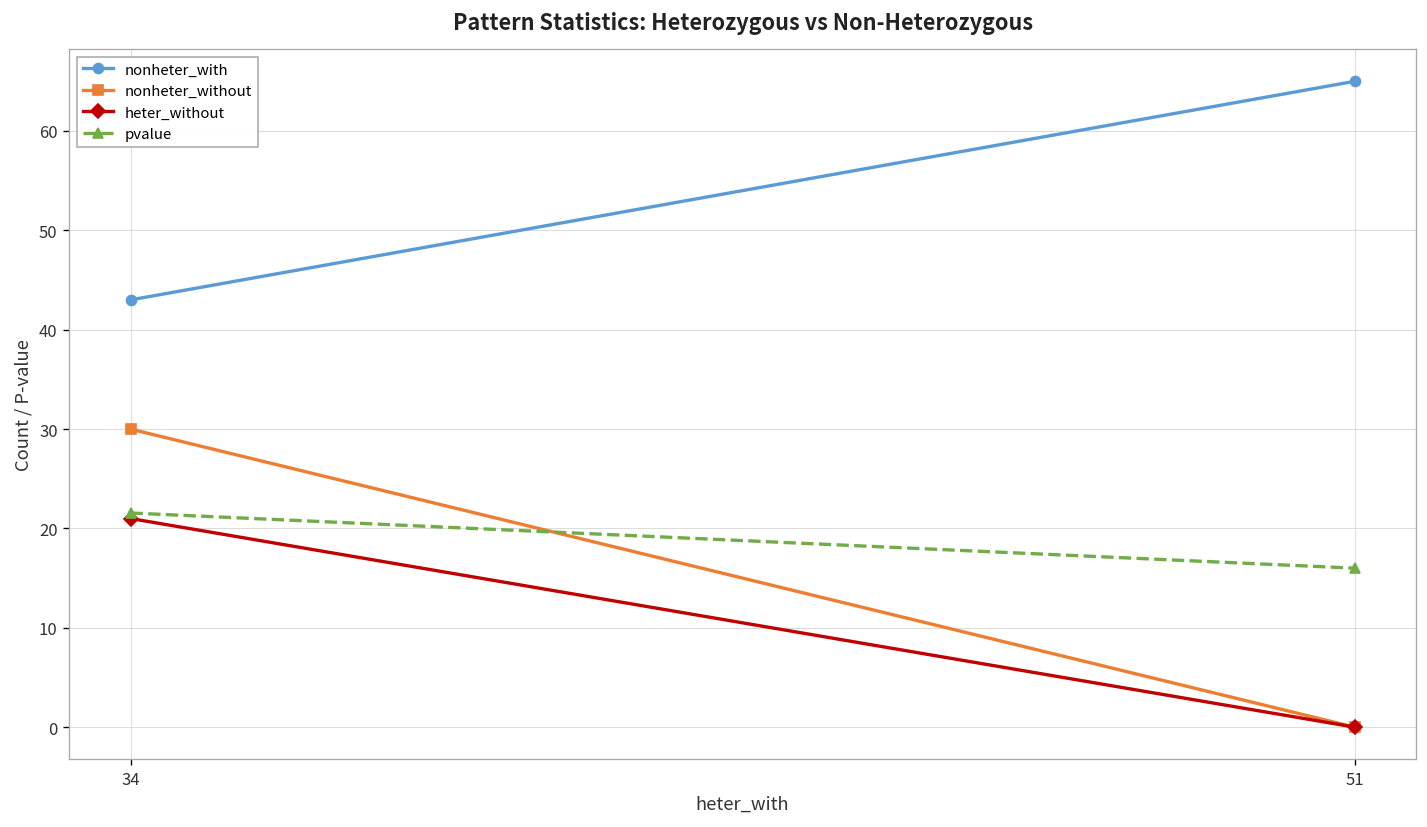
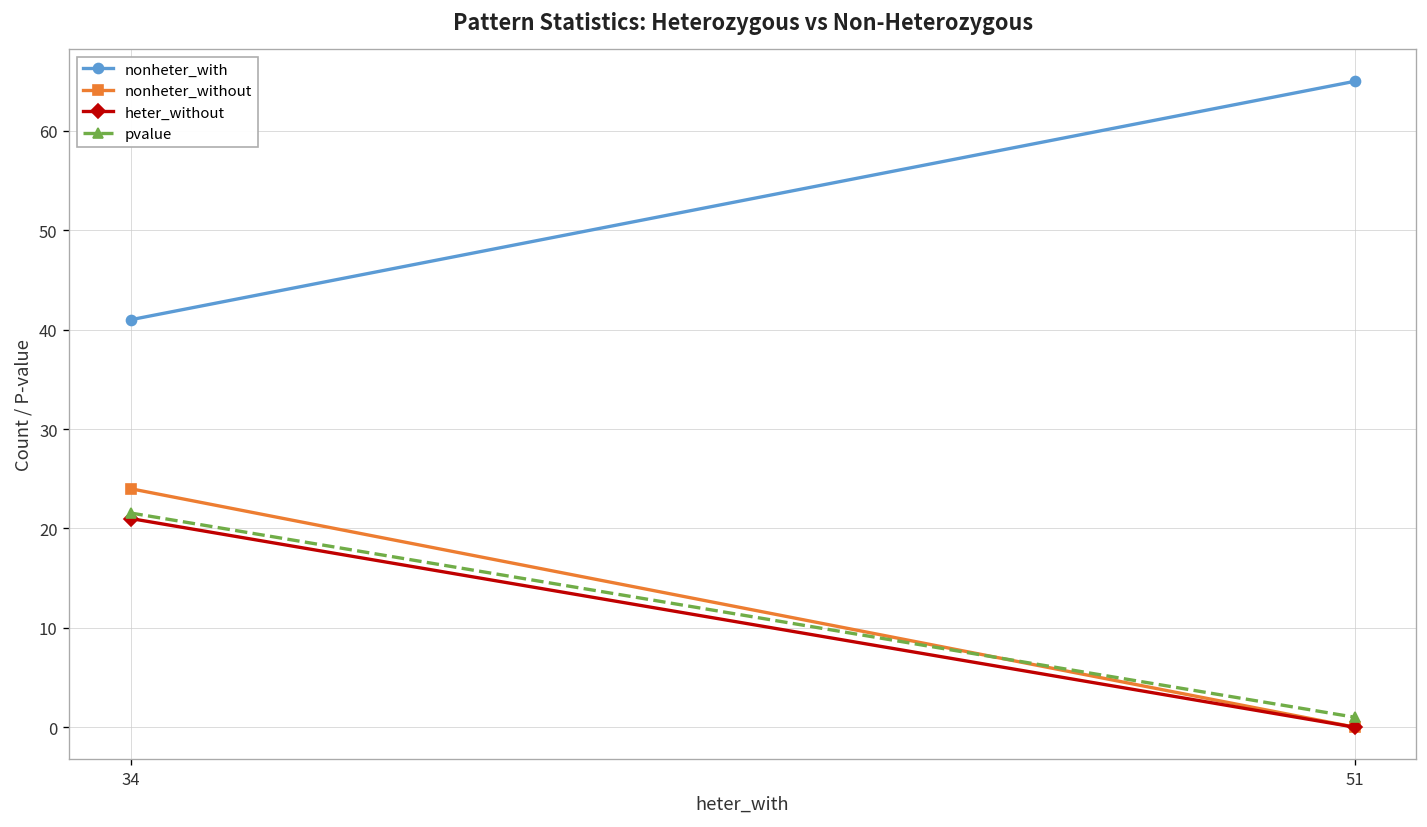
  {
    "nonheter_with": {
-     "34": 43,
+     "34": 41,
      "51": 65
    },
    "nonheter_without": {
-     "34": 30
+     "34": 24
    },
    "heter_without": {
      "34": 21
    },
    "pvalue": {
      "34": 22,
-     "51": 16
+     "51": 1
    }
  }
